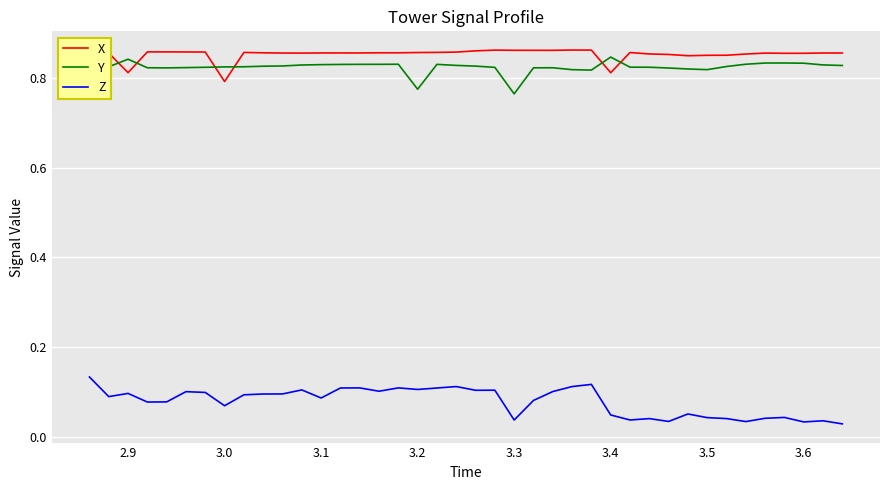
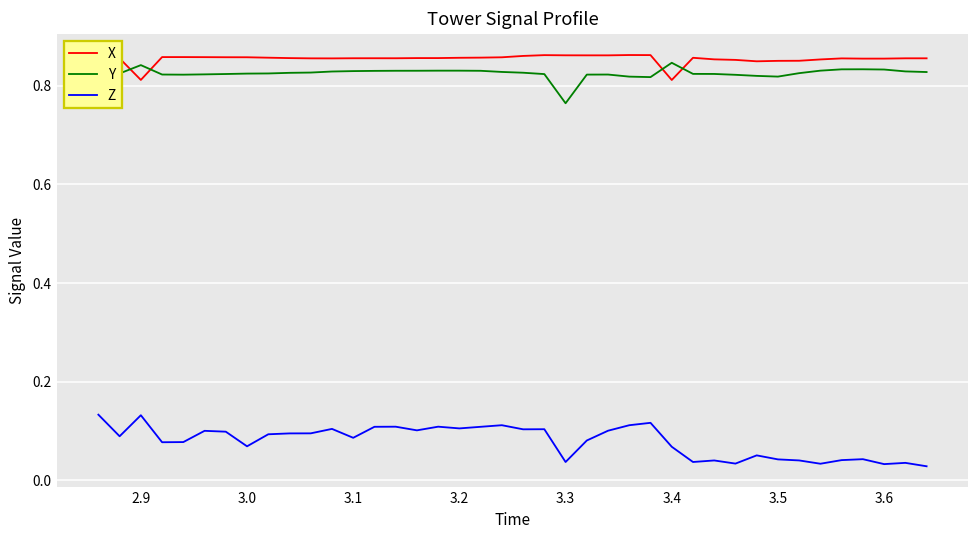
  {
    "X": {
      "2.9": 0.81,
-     "3.0": 0.79,
+     "3.0": 0.86,
      "3.1": 0.86,
      "3.2": 0.86,
      "3.3": 0.86,
      "3.4": 0.81,
      "3.5": 0.85,
      "3.6": 0.86
    },
    "Y": {
      "2.9": 0.84,
      "3.0": 0.82,
      "3.1": 0.83,
-     "3.2": 0.77,
+     "3.2": 0.83,
      "3.3": 0.76,
      "3.4": 0.85,
      "3.5": 0.82,
      "3.6": 0.83
    },
    "Z": {
-     "2.9": 0.10,
+     "2.9": 0.13,
      "3.0": 0.07,
      "3.1": 0.09,
      "3.2": 0.11,
      "3.3": 0.04,
-     "3.4": 0.05,
+     "3.4": 0.07,
      "3.5": 0.04,
      "3.6": 0.03
    }
  }
